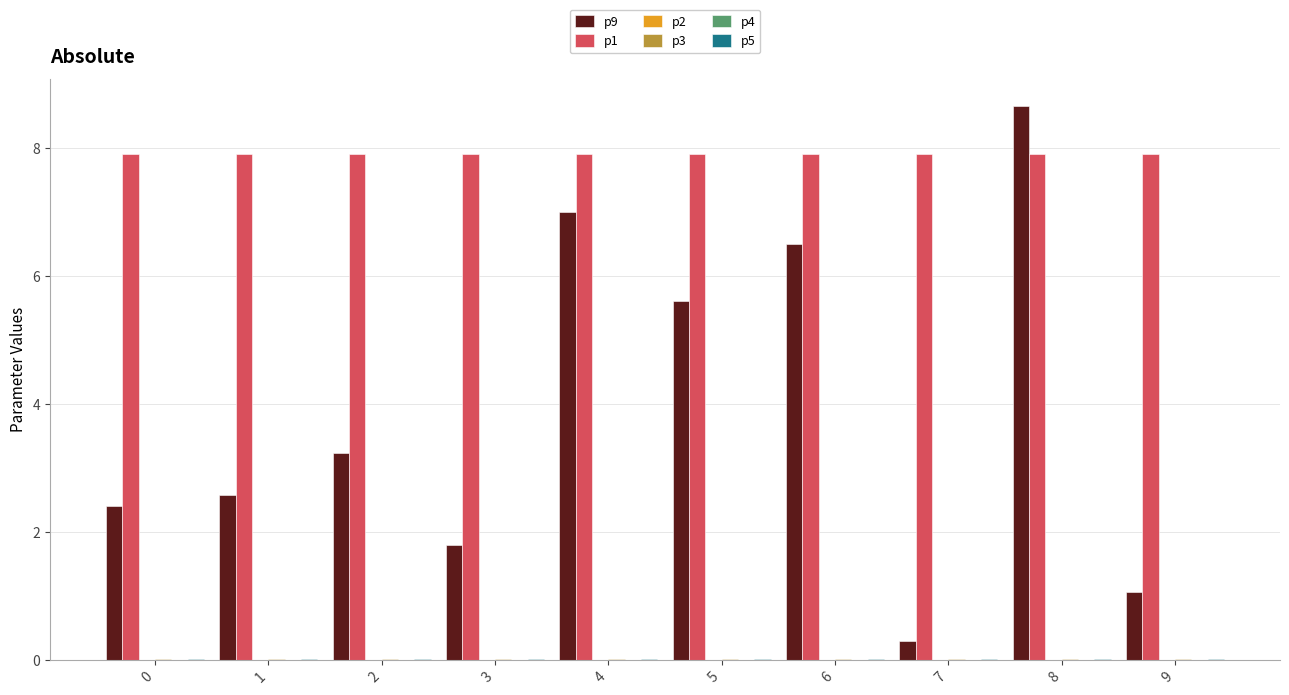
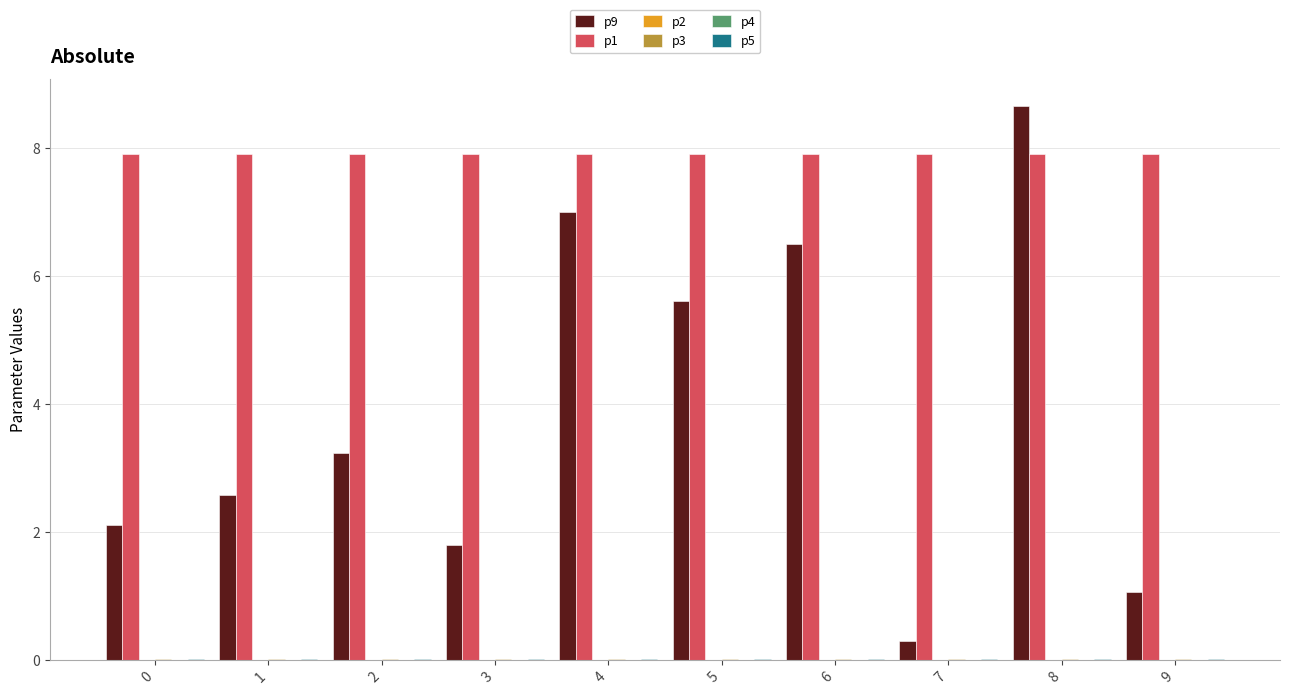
  {
    "p9": {
-     "0": 2.4,
+     "0": 2.1,
      "1": 2.6,
      "2": 3.2,
      "3": 1.8,
      "4": 7.0,
      "5": 5.6,
      "6": 6.5,
      "7": 0.3,
      "8": 8.7,
      "9": 1.1
    },
    "p1": {
      "0": 7.9,
      "1": 7.9,
      "2": 7.9,
      "3": 7.9,
      "4": 7.9,
      "5": 7.9,
      "6": 7.9,
      "7": 7.9,
      "8": 7.9,
      "9": 7.9
    }
  }
